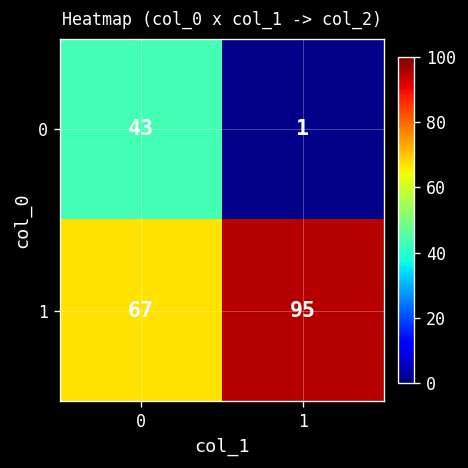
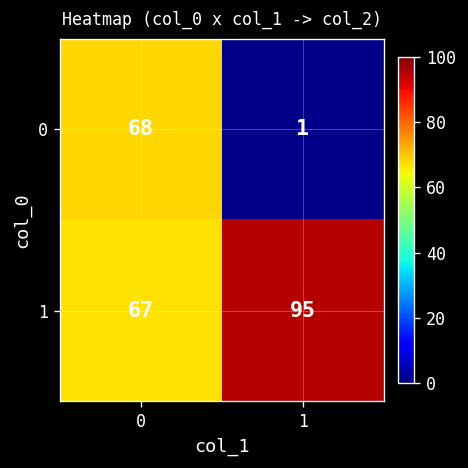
  {
    "0": {
-     "0": 43,
+     "0": 68,
      "1": 1
    },
    "1": {
      "0": 67,
      "1": 95
    }
  }
